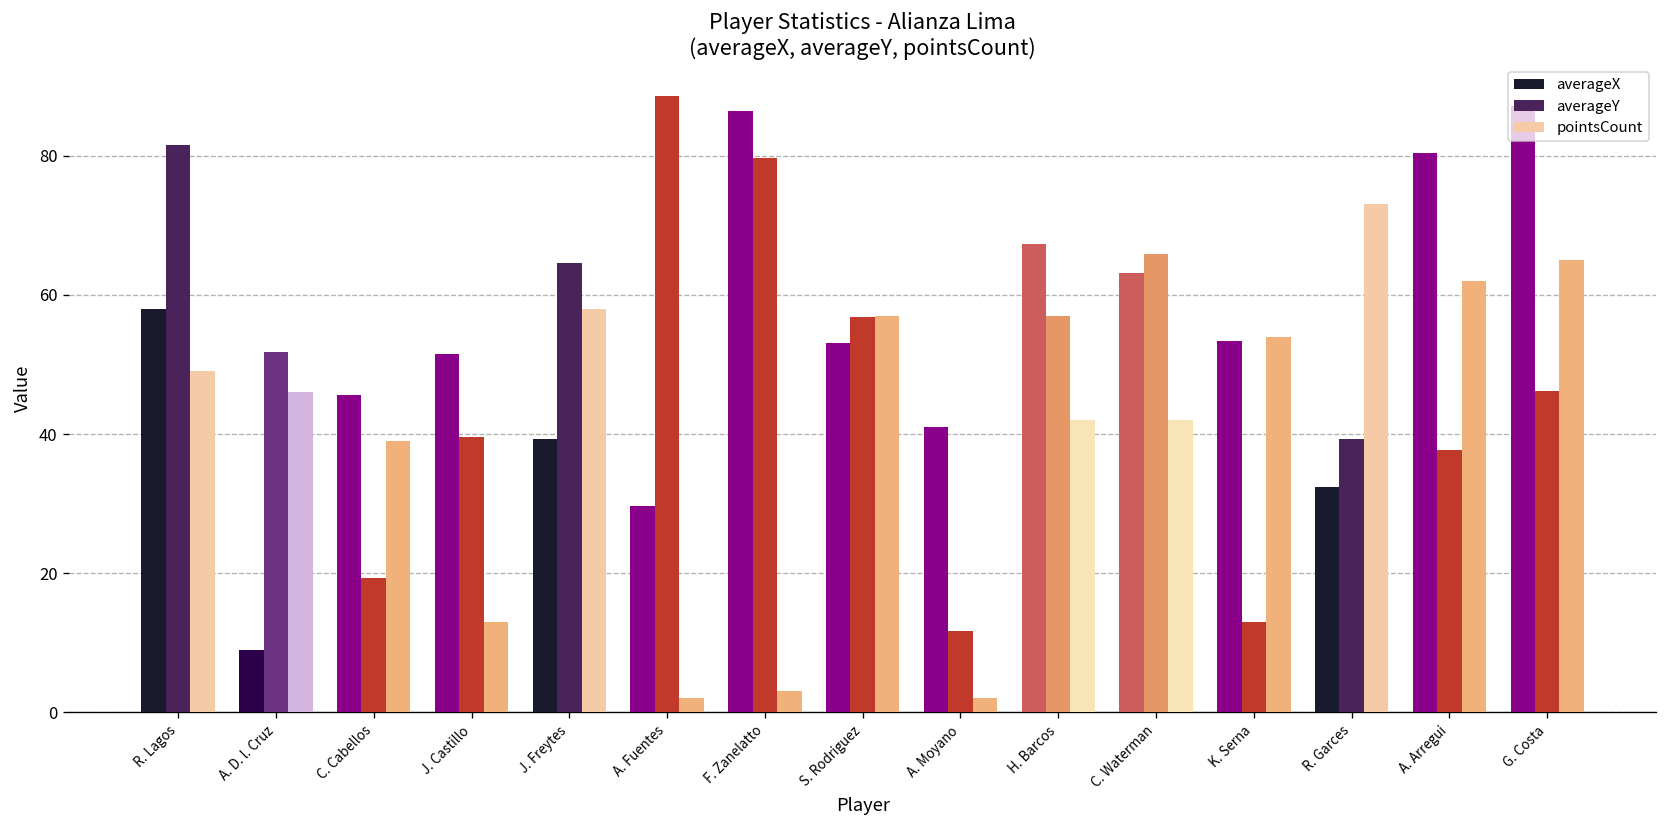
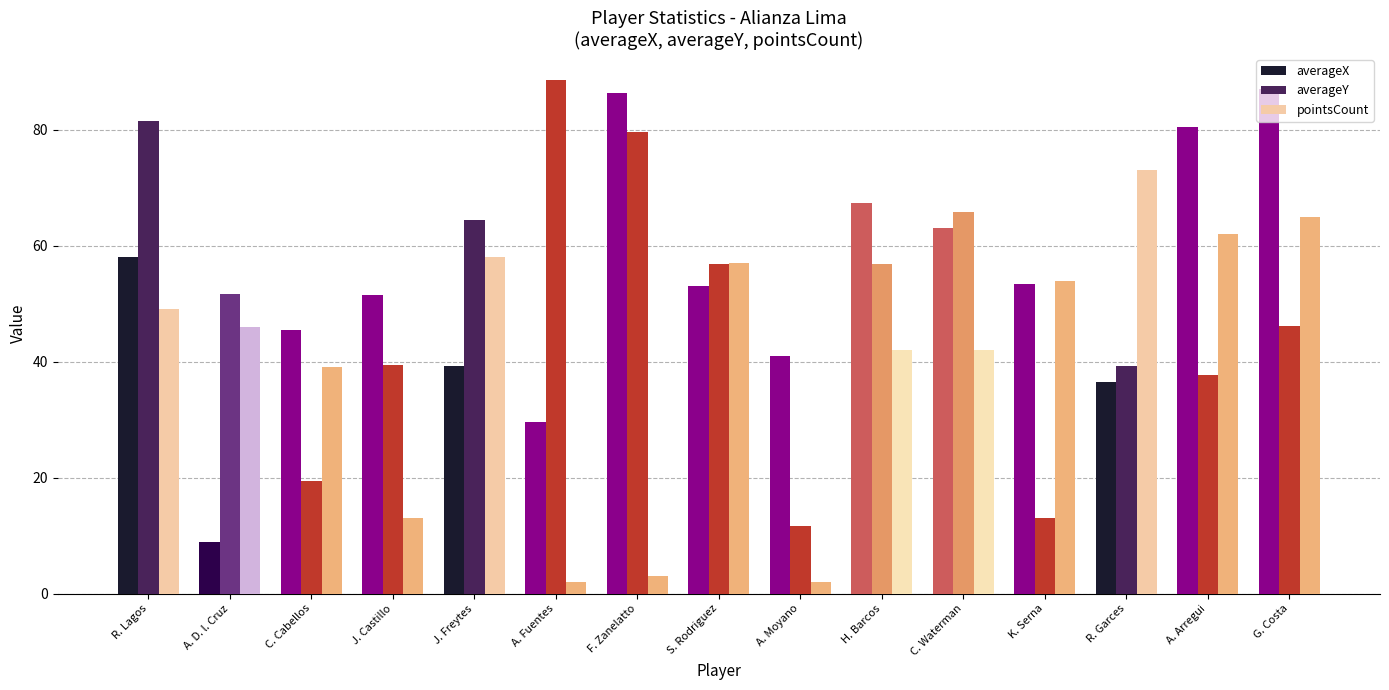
  {
    "averageX": {
      "R. Lagos": 58,
      "A. D. l. Cruz": 9,
      "C. Cabellos": 46,
      "J. Castillo": 52,
      "J. Freytes": 39,
      "A. Fuentes": 30,
      "F. Zanelatto": 86,
      "S. Rodriguez": 53,
      "A. Moyano": 41,
      "H. Barcos": 67,
      "C. Waterman": 63,
      "K. Serna": 53,
-     "R. Garces": 32,
+     "R. Garces": 37,
      "A. Arregui": 80
    },
    "averageY": {
      "R. Lagos": 81,
      "A. D. l. Cruz": 52,
      "C. Cabellos": 19,
      "J. Castillo": 40,
      "J. Freytes": 65,
      "A. Fuentes": 89,
      "F. Zanelatto": 80,
      "S. Rodriguez": 57,
      "A. Moyano": 12,
      "H. Barcos": 57,
      "C. Waterman": 66,
      "K. Serna": 13,
      "R. Garces": 39,
      "A. Arregui": 38,
      "G. Costa": 46
    },
    "pointsCount": {
      "R. Lagos": 49,
      "A. D. l. Cruz": 46,
      "C. Cabellos": 39,
      "J. Castillo": 13,
      "J. Freytes": 58,
      "A. Fuentes": 2,
      "F. Zanelatto": 3,
      "S. Rodriguez": 57,
      "A. Moyano": 2,
      "H. Barcos": 42,
      "C. Waterman": 42,
      "K. Serna": 54,
      "R. Garces": 73,
      "A. Arregui": 62,
      "G. Costa": 65
    }
  }
